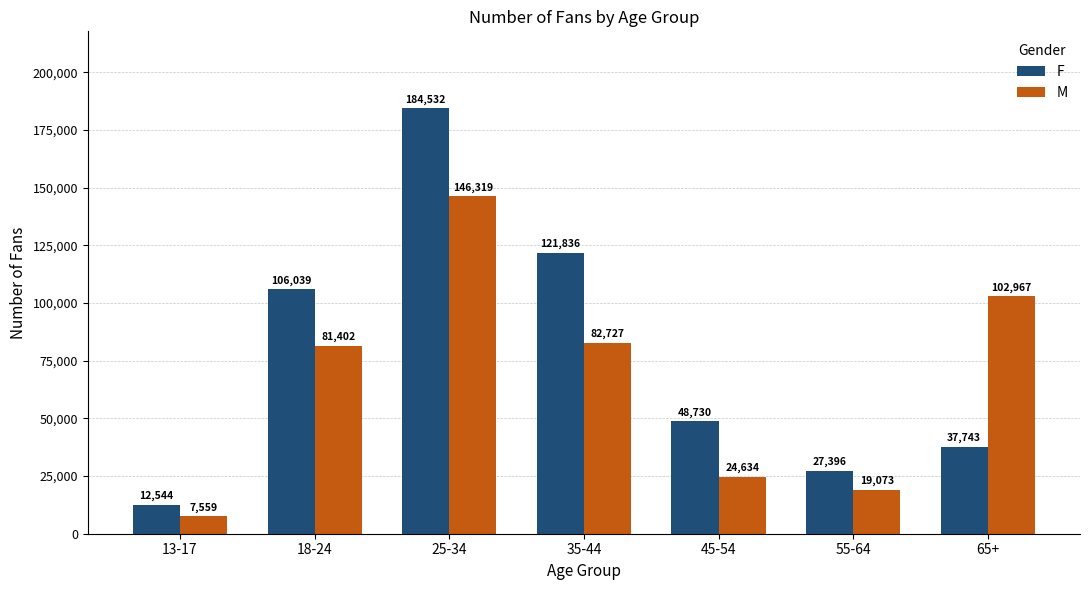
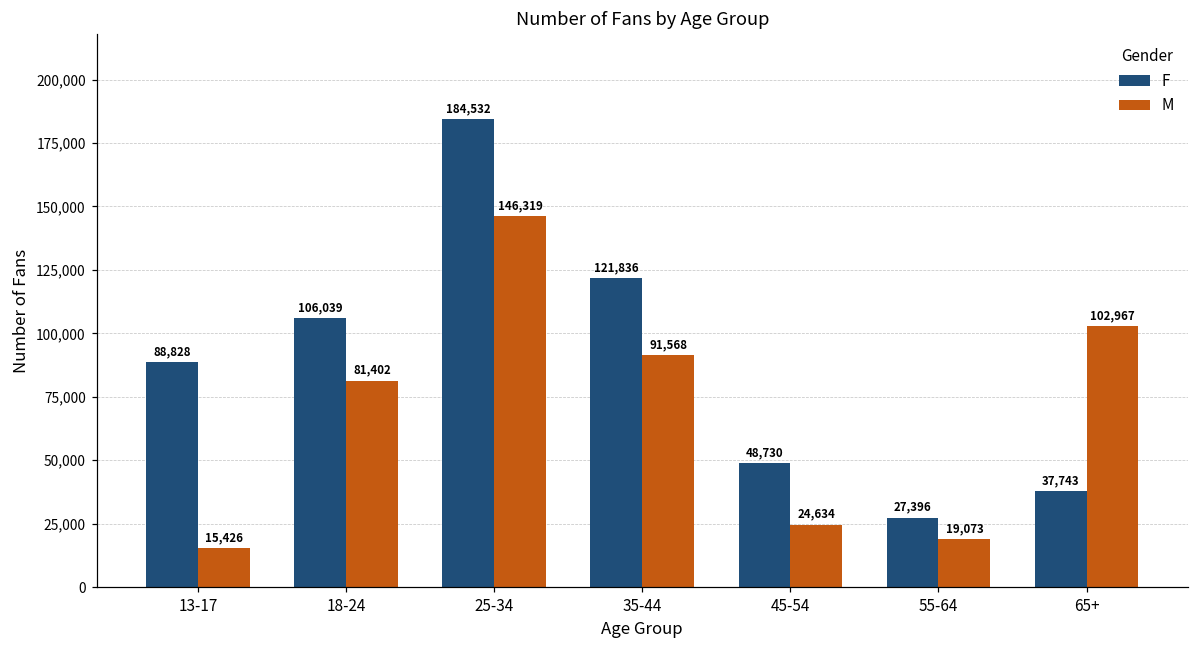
  {
    "F": {
-     "13-17": "12,544",
+     "13-17": "88,828",
      "18-24": "106,039",
      "25-34": "184,532",
      "35-44": "121,836",
      "45-54": "48,730",
      "55-64": "27,396",
      "65+": "37,743"
    },
    "M": {
-     "13-17": "7,559",
+     "13-17": "15,426",
      "18-24": "81,402",
      "25-34": "146,319",
-     "35-44": "82,727",
+     "35-44": "91,568",
      "45-54": "24,634",
      "55-64": "19,073",
      "65+": "102,967"
    }
  }
